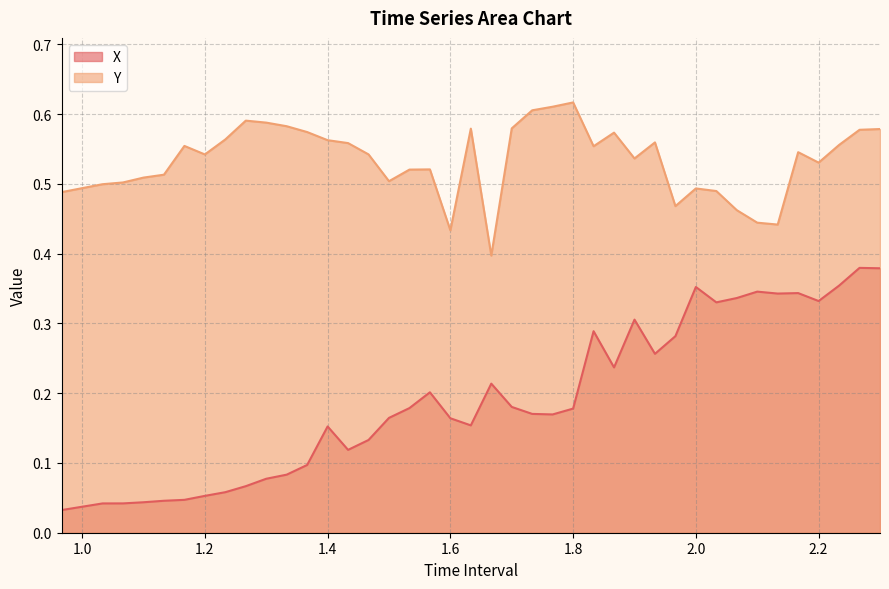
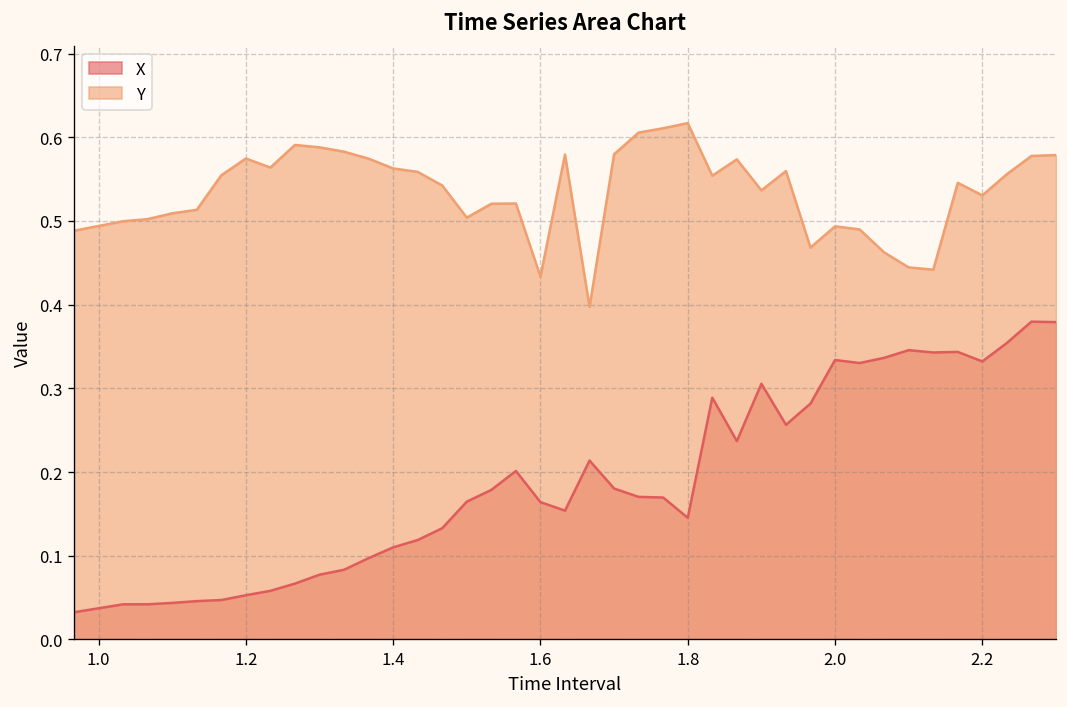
  {
    "X": {
      "1.2": 0.05,
-     "1.4": 0.15,
+     "1.4": 0.11,
      "1.6": 0.16,
-     "1.8": 0.18,
-     "2.0": 0.35,
+     "1.8": 0.15,
+     "2.0": 0.33,
      "2.2": 0.33
    },
    "Y": {
-     "1.2": 0.54,
+     "1.2": 0.57,
      "1.4": 0.56,
      "1.6": 0.43,
      "1.8": 0.62,
      "2.0": 0.49,
      "2.2": 0.53
    }
  }
